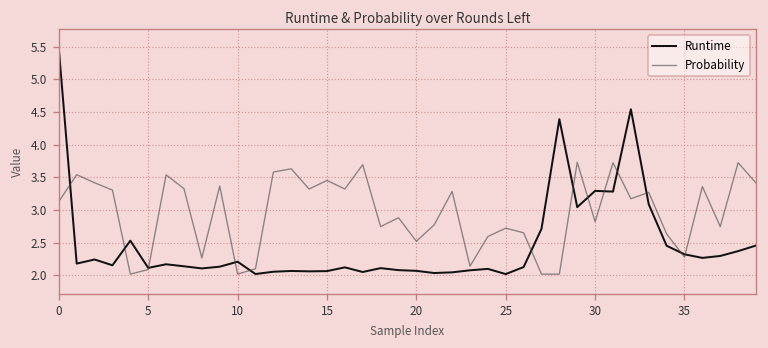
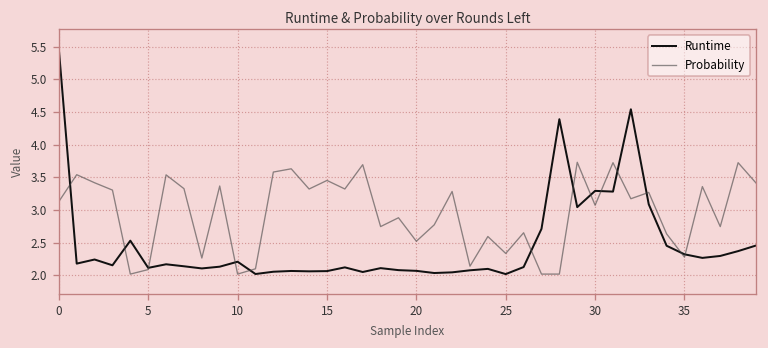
  {
    "Runtime": {
      "0": 5.5,
      "10": 2.2,
      "15": 2.1,
      "20": 2.1,
      "25": 2.0,
      "30": 3.3
    },
    "Probability": {
      "0": 3.1,
      "10": 2.0,
      "15": 3.5,
      "20": 2.5,
-     "25": 2.7,
-     "30": 2.8
+     "25": 2.3,
+     "30": 3.1
    }
  }
